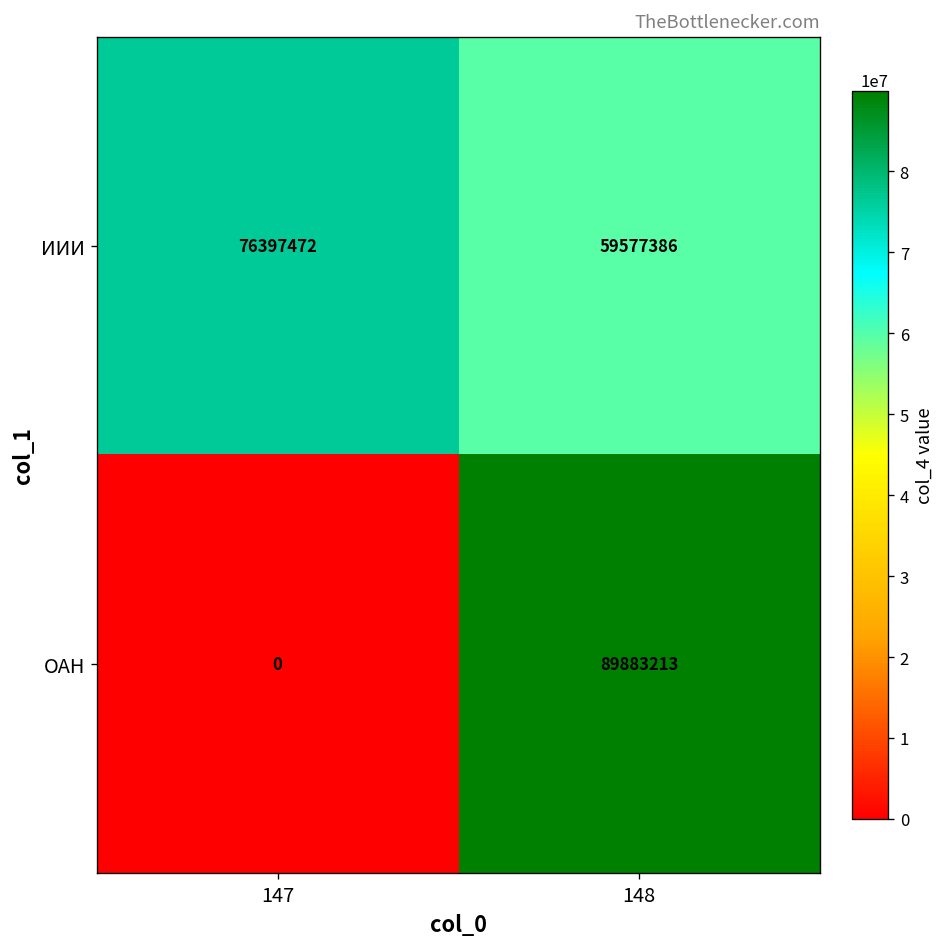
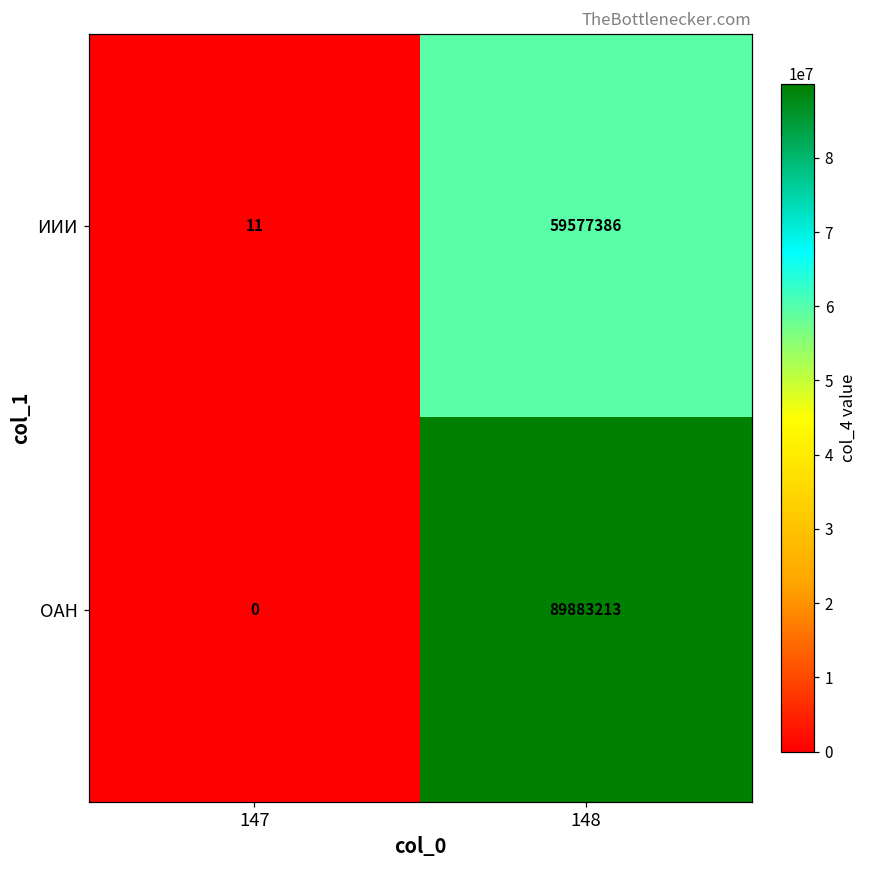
  {
    "ИИИ": {
-     "147": 76397472,
+     "147": 11,
      "148": 59577386
    },
    "ОАН": {
      "147": 0,
      "148": 89883213
    }
  }
